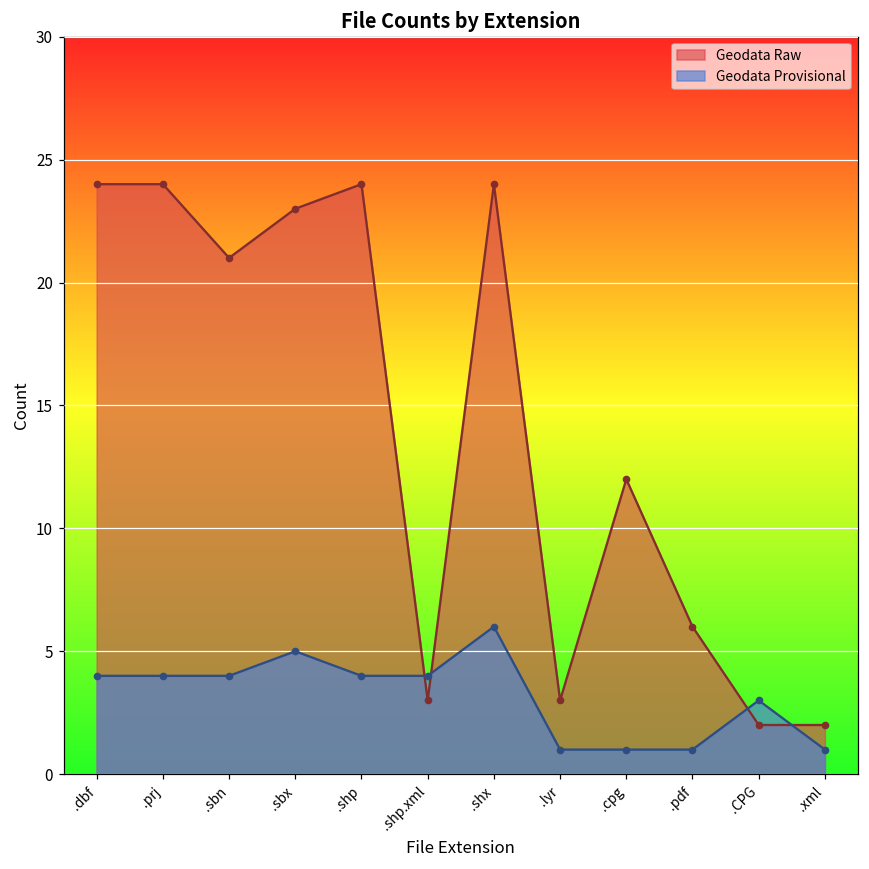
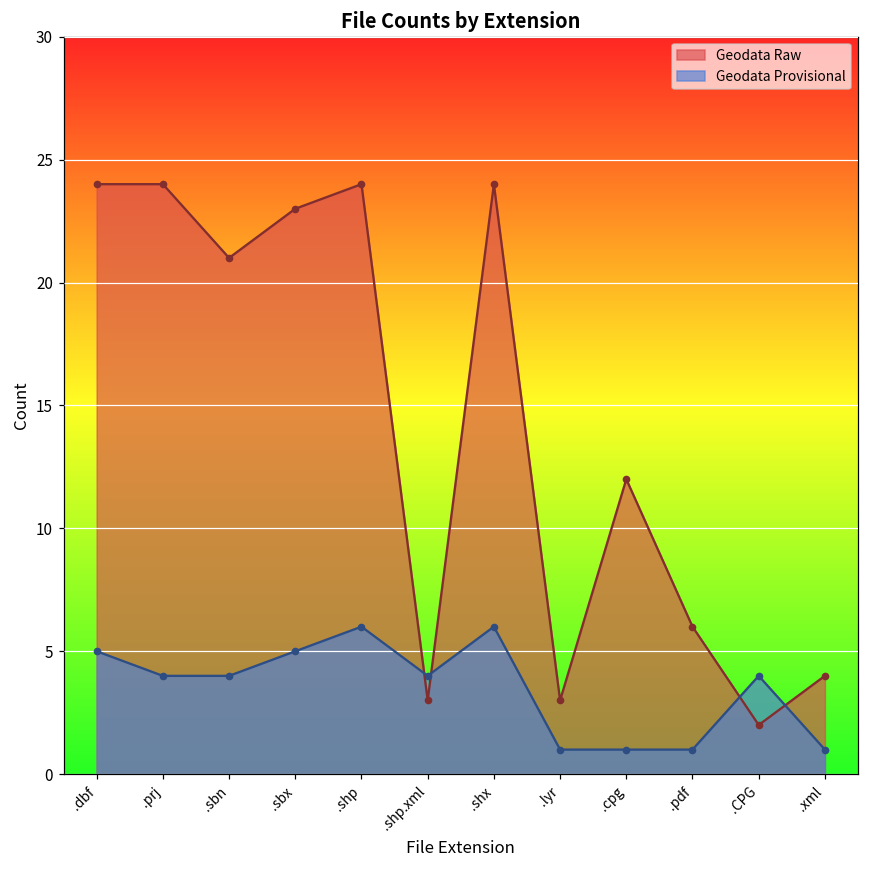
  {
    "Geodata Raw": {
      ".dbf": 24,
      ".prj": 24,
      ".sbn": 21,
      ".sbx": 23,
      ".shp": 24,
      ".shp.xml": 3,
      ".shx": 24,
      ".lyr": 3,
      ".cpg": 12,
      ".pdf": 6,
      ".CPG": 2,
-     ".xml": 2
+     ".xml": 4
    },
    "Geodata Provisional": {
-     ".dbf": 4,
+     ".dbf": 5,
      ".prj": 4,
      ".sbn": 4,
      ".sbx": 5,
-     ".shp": 4,
+     ".shp": 6,
      ".shp.xml": 4,
      ".shx": 6,
      ".lyr": 1,
      ".cpg": 1,
      ".pdf": 1,
-     ".CPG": 3,
+     ".CPG": 4,
      ".xml": 1
    }
  }
